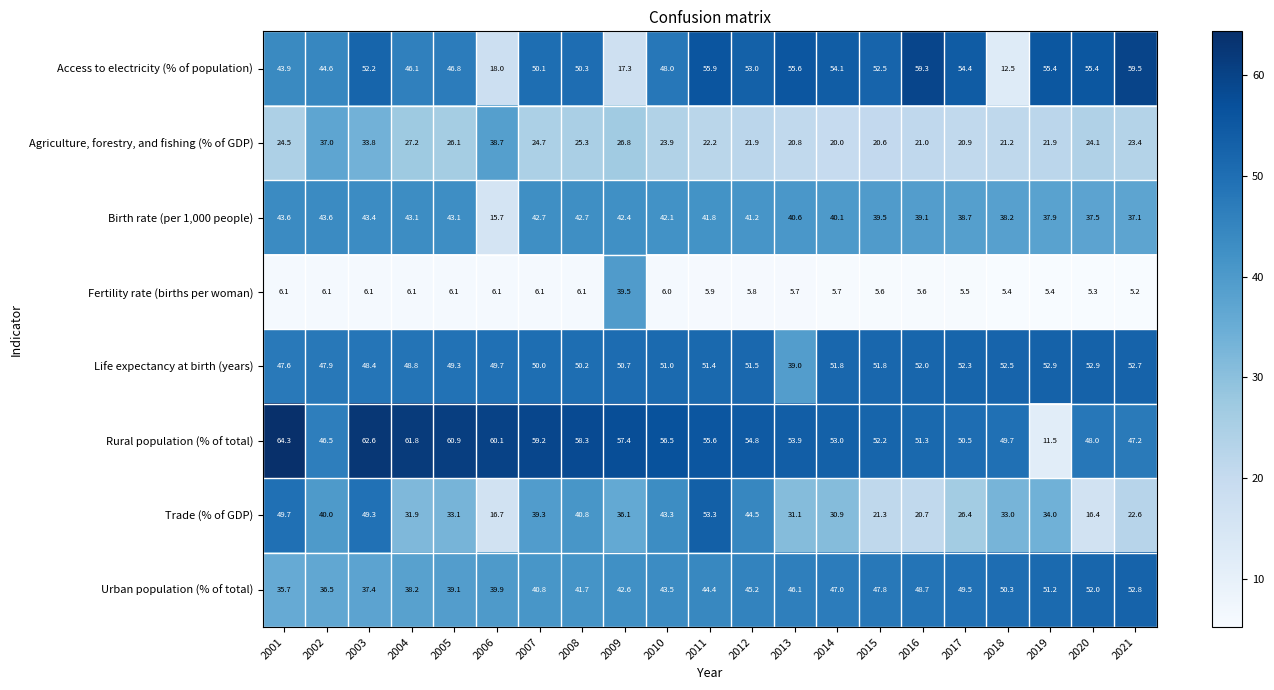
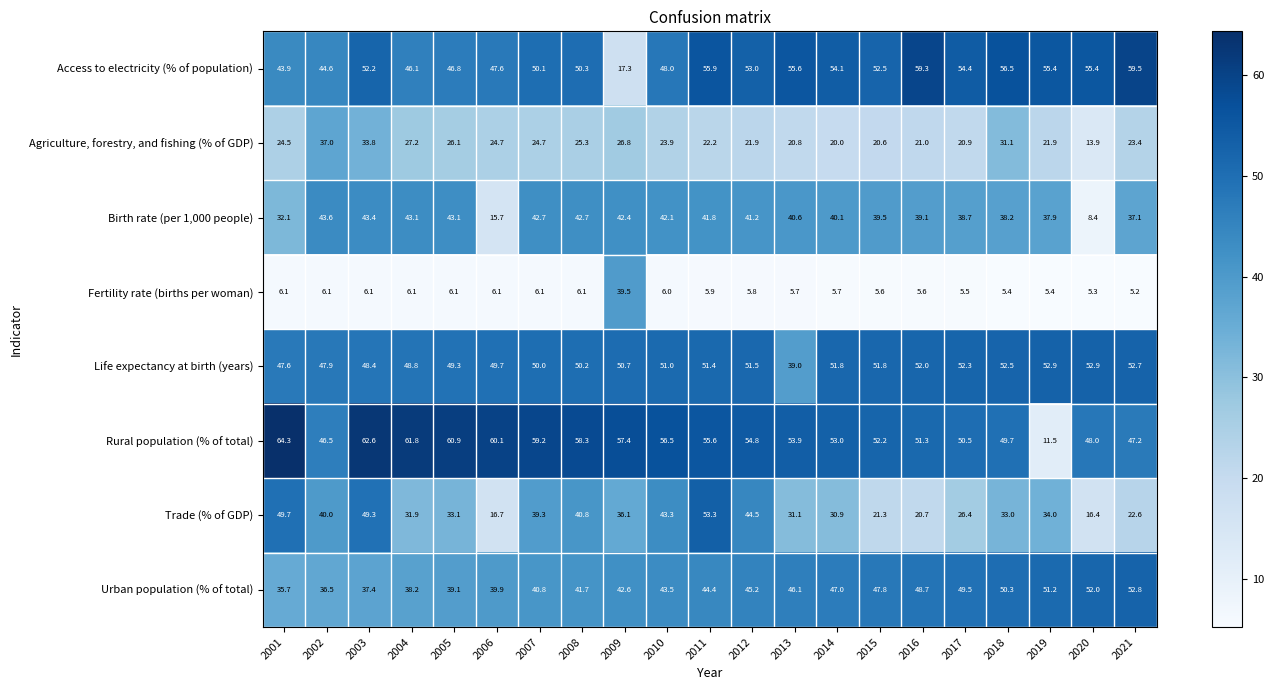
  {
    "Access to electricity (% of population)": {
      "2001": 43.9,
      "2002": 44.6,
      "2003": 52.2,
      "2004": 46.1,
      "2005": 46.8,
-     "2006": 18.0,
+     "2006": 47.6,
      "2007": 50.1,
      "2008": 50.3,
      "2009": 17.3,
      "2010": 48.0,
      "2011": 55.9,
      "2012": 53.0,
      "2013": 55.6,
      "2014": 54.1,
      "2015": 52.5,
      "2016": 59.3,
      "2017": 54.4,
-     "2018": 12.5,
+     "2018": 56.5,
      "2019": 55.4,
      "2020": 55.4,
      "2021": 59.5
    },
    "Agriculture, forestry, and fishing (% of GDP)": {
      "2001": 24.5,
      "2002": 37.0,
      "2003": 33.8,
      "2004": 27.2,
      "2005": 26.1,
-     "2006": 38.7,
+     "2006": 24.7,
      "2007": 24.7,
      "2008": 25.3,
      "2009": 26.8,
      "2010": 23.9,
      "2011": 22.2,
      "2012": 21.9,
      "2013": 20.8,
      "2014": 20.0,
      "2015": 20.6,
      "2016": 21.0,
      "2017": 20.9,
-     "2018": 21.2,
+     "2018": 31.1,
      "2019": 21.9,
-     "2020": 24.1,
+     "2020": 13.9,
      "2021": 23.4
    },
    "Birth rate (per 1,000 people)": {
-     "2001": 43.6,
+     "2001": 32.1,
      "2002": 43.6,
      "2003": 43.4,
      "2004": 43.1,
      "2005": 43.1,
      "2006": 15.7,
      "2007": 42.7,
      "2008": 42.7,
      "2009": 42.4,
      "2010": 42.1,
      "2011": 41.8,
      "2012": 41.2,
      "2013": 40.6,
      "2014": 40.1,
      "2015": 39.5,
      "2016": 39.1,
      "2017": 38.7,
      "2018": 38.2,
      "2019": 37.9,
-     "2020": 37.5,
+     "2020": 8.4,
      "2021": 37.1
    },
    "Fertility rate (births per woman)": {
      "2001": 6.1,
      "2002": 6.1,
      "2003": 6.1,
      "2004": 6.1,
      "2005": 6.1,
      "2006": 6.1,
      "2007": 6.1,
      "2008": 6.1,
      "2009": 39.5,
      "2010": 6.0,
      "2011": 5.9,
      "2012": 5.8,
      "2013": 5.7,
      "2014": 5.7,
      "2015": 5.6,
      "2016": 5.6,
      "2017": 5.5,
      "2018": 5.4,
      "2019": 5.4,
      "2020": 5.3,
      "2021": 5.2
    },
    "Life expectancy at birth (years)": {
      "2001": 47.6,
      "2002": 47.9,
      "2003": 48.4,
      "2004": 48.8,
      "2005": 49.3,
      "2006": 49.7,
      "2007": 50.0,
      "2008": 50.2,
      "2009": 50.7,
      "2010": 51.0,
      "2011": 51.4,
      "2012": 51.5,
      "2013": 39.0,
      "2014": 51.8,
      "2015": 51.8,
      "2016": 52.0,
      "2017": 52.3,
      "2018": 52.5,
      "2019": 52.9,
      "2020": 52.9,
      "2021": 52.7
    },
    "Rural population (% of total)": {
      "2001": 64.3,
      "2002": 46.5,
      "2003": 62.6,
      "2004": 61.8,
      "2005": 60.9,
      "2006": 60.1,
      "2007": 59.2,
      "2008": 58.3,
      "2009": 57.4,
      "2010": 56.5,
      "2011": 55.6,
      "2012": 54.8,
      "2013": 53.9,
      "2014": 53.0,
      "2015": 52.2,
      "2016": 51.3,
      "2017": 50.5,
      "2018": 49.7,
      "2019": 11.5,
      "2020": 48.0,
      "2021": 47.2
    },
    "Trade (% of GDP)": {
      "2001": 49.7,
      "2002": 40.0,
      "2003": 49.3,
      "2004": 31.9,
      "2005": 33.1,
      "2006": 16.7,
      "2007": 39.3,
      "2008": 40.8,
      "2009": 36.1,
      "2010": 43.3,
      "2011": 53.3,
      "2012": 44.5,
      "2013": 31.1,
      "2014": 30.9,
      "2015": 21.3,
      "2016": 20.7,
      "2017": 26.4,
      "2018": 33.0,
      "2019": 34.0,
      "2020": 16.4,
      "2021": 22.6
    },
    "Urban population (% of total)": {
      "2001": 35.7,
      "2002": 36.5,
      "2003": 37.4,
      "2004": 38.2,
      "2005": 39.1,
      "2006": 39.9,
      "2007": 40.8,
      "2008": 41.7,
      "2009": 42.6,
      "2010": 43.5,
      "2011": 44.4,
      "2012": 45.2,
      "2013": 46.1,
      "2014": 47.0,
      "2015": 47.8,
      "2016": 48.7,
      "2017": 49.5,
      "2018": 50.3,
      "2019": 51.2,
      "2020": 52.0,
      "2021": 52.8
    }
  }
